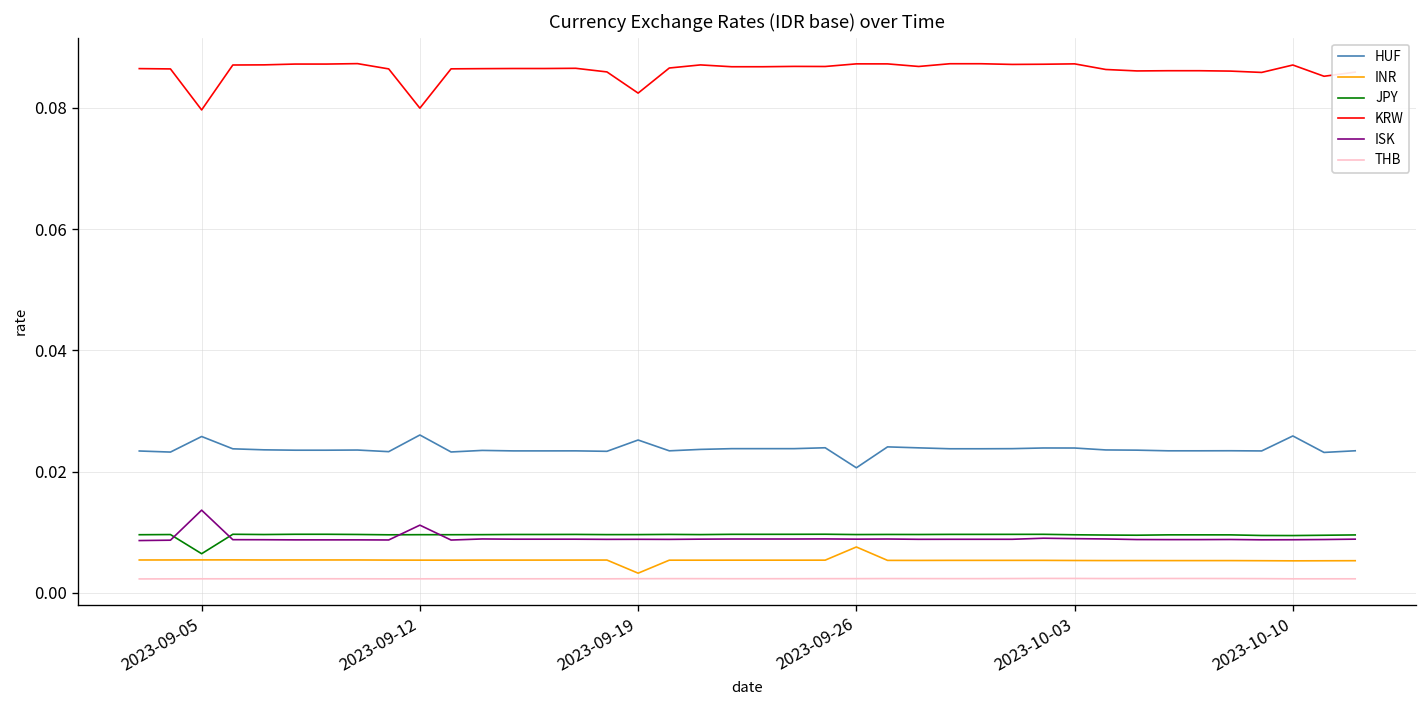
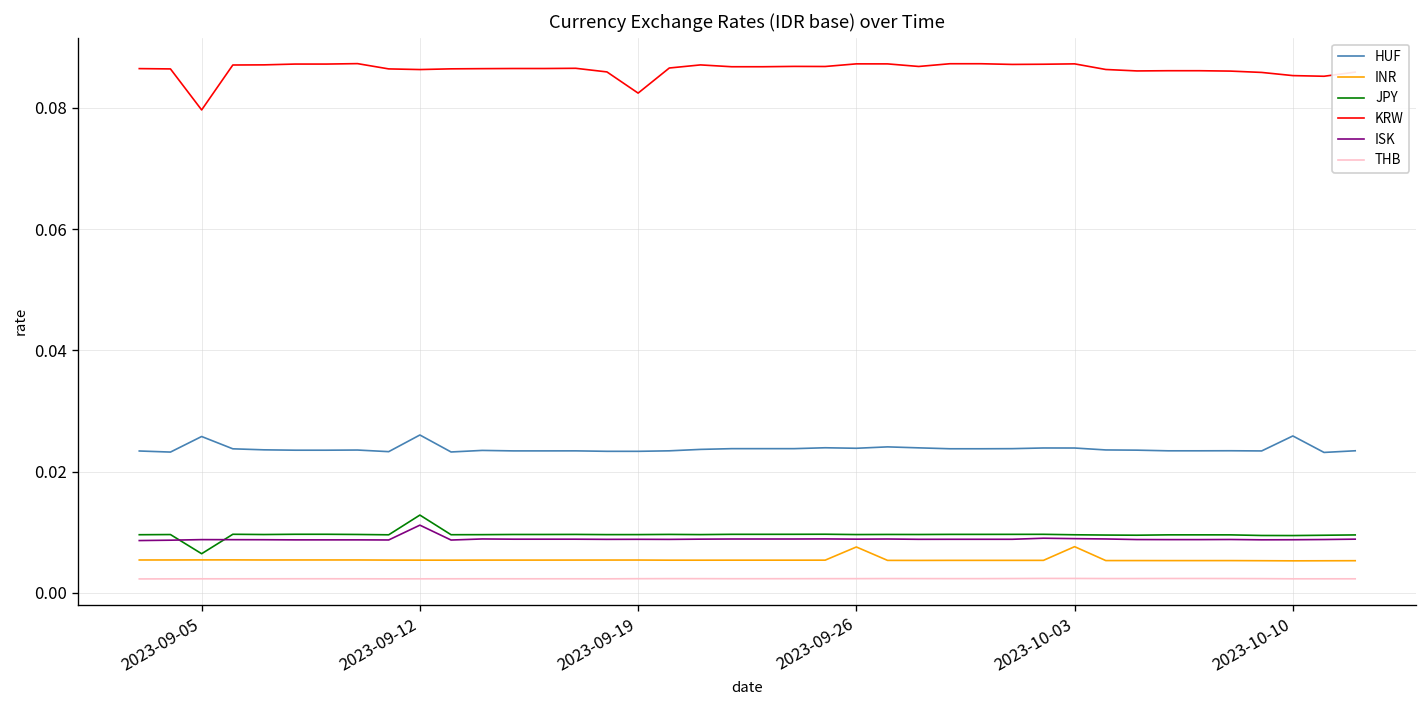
  {
    "HUF": {
      "2023-09-05": 0.026,
      "2023-09-12": 0.026,
-     "2023-09-19": 0.025,
-     "2023-09-26": 0.021,
+     "2023-09-19": 0.023,
+     "2023-09-26": 0.024,
      "2023-10-03": 0.024,
      "2023-10-10": 0.026
    },
    "INR": {
      "2023-09-05": 0.005,
      "2023-09-12": 0.005,
-     "2023-09-19": 0.003,
+     "2023-09-19": 0.005,
      "2023-09-26": 0.008,
-     "2023-10-03": 0.005,
+     "2023-10-03": 0.008,
      "2023-10-10": 0.005
    },
    "JPY": {
      "2023-09-05": 0.006,
-     "2023-09-12": 0.010,
+     "2023-09-12": 0.013,
      "2023-09-19": 0.010,
      "2023-09-26": 0.010,
      "2023-10-03": 0.010,
      "2023-10-10": 0.009
    },
    "KRW": {
      "2023-09-05": 0.080,
-     "2023-09-12": 0.080,
+     "2023-09-12": 0.086,
      "2023-09-19": 0.082,
      "2023-09-26": 0.087,
      "2023-10-03": 0.087,
-     "2023-10-10": 0.087
+     "2023-10-10": 0.085
    },
    "ISK": {
-     "2023-09-05": 0.014,
+     "2023-09-05": 0.009,
      "2023-09-12": 0.011,
      "2023-09-19": 0.009,
      "2023-09-26": 0.009,
      "2023-10-03": 0.009,
      "2023-10-10": 0.009
    },
    "THB": {
      "2023-09-05": 0.002,
      "2023-09-12": 0.002,
      "2023-09-19": 0.002,
      "2023-09-26": 0.002,
      "2023-10-03": 0.002,
      "2023-10-10": 0.002
    }
  }
